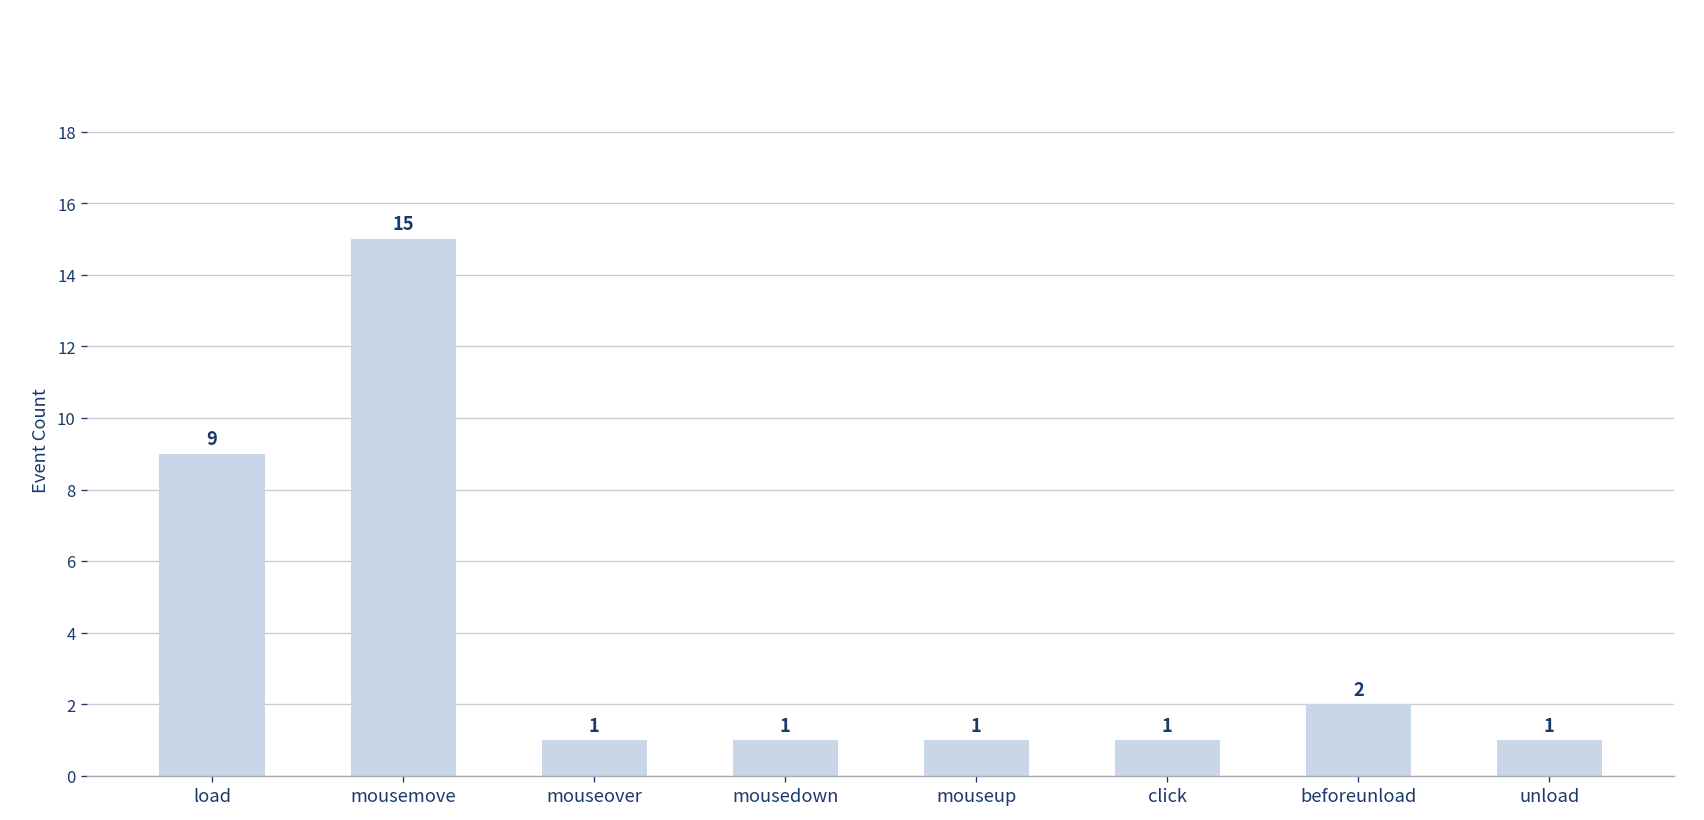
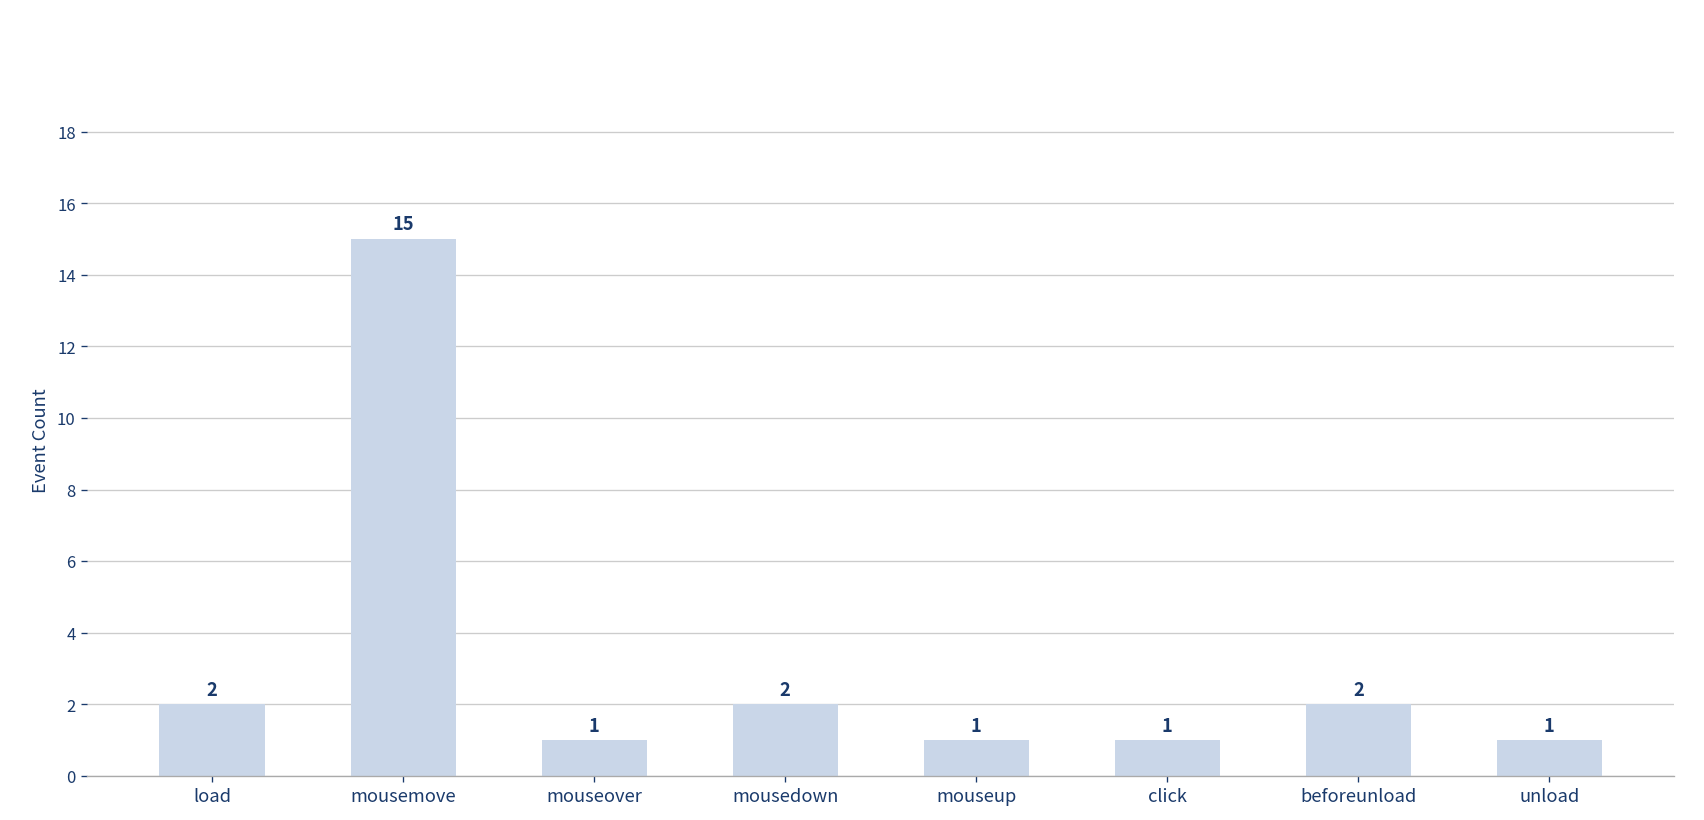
  {
-   "load": 9,
+   "load": 2,
    "mousemove": 15,
    "mouseover": 1,
-   "mousedown": 1,
+   "mousedown": 2,
    "mouseup": 1,
    "click": 1,
    "beforeunload": 2,
    "unload": 1
  }
